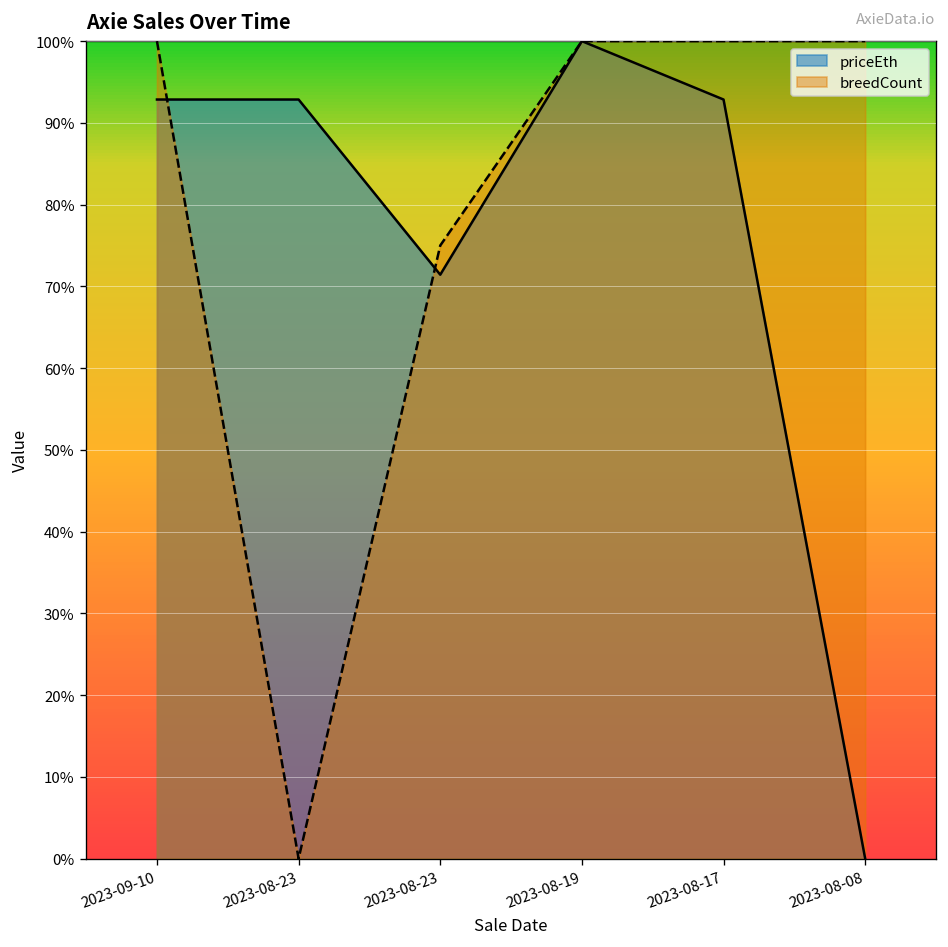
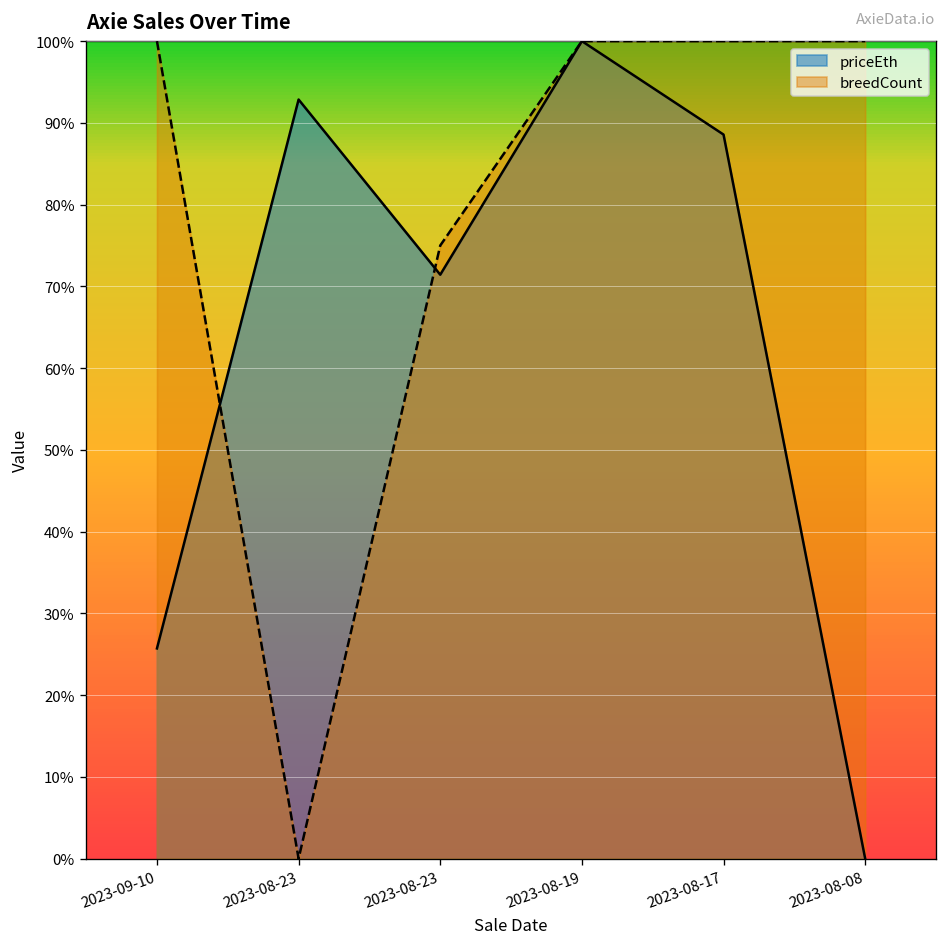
  {
    "priceEth": {
-     "2023-09-10": "93%",
-     "2023-08-17": "93%",
+     "2023-09-10": "26%",
+     "2023-08-17": "89%",
      "2023-08-08": "0%"
    },
    "breedCount": {
      "2023-09-10": "100%",
      "2023-08-17": "100%",
      "2023-08-08": "100%"
    }
  }
